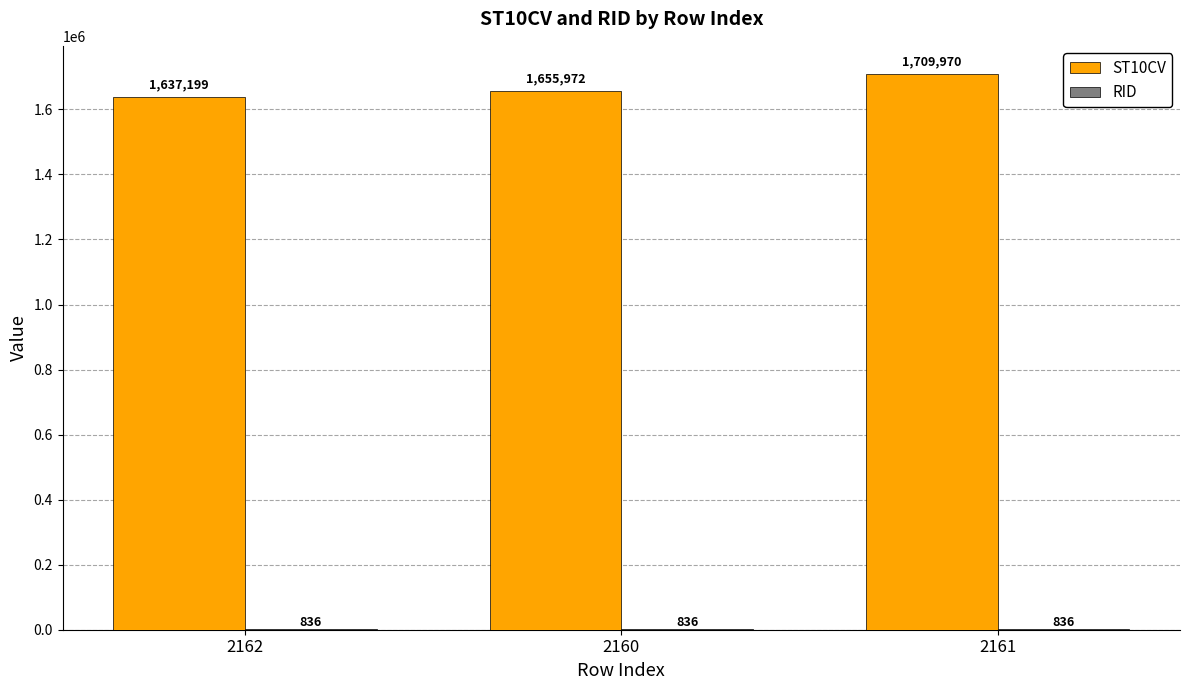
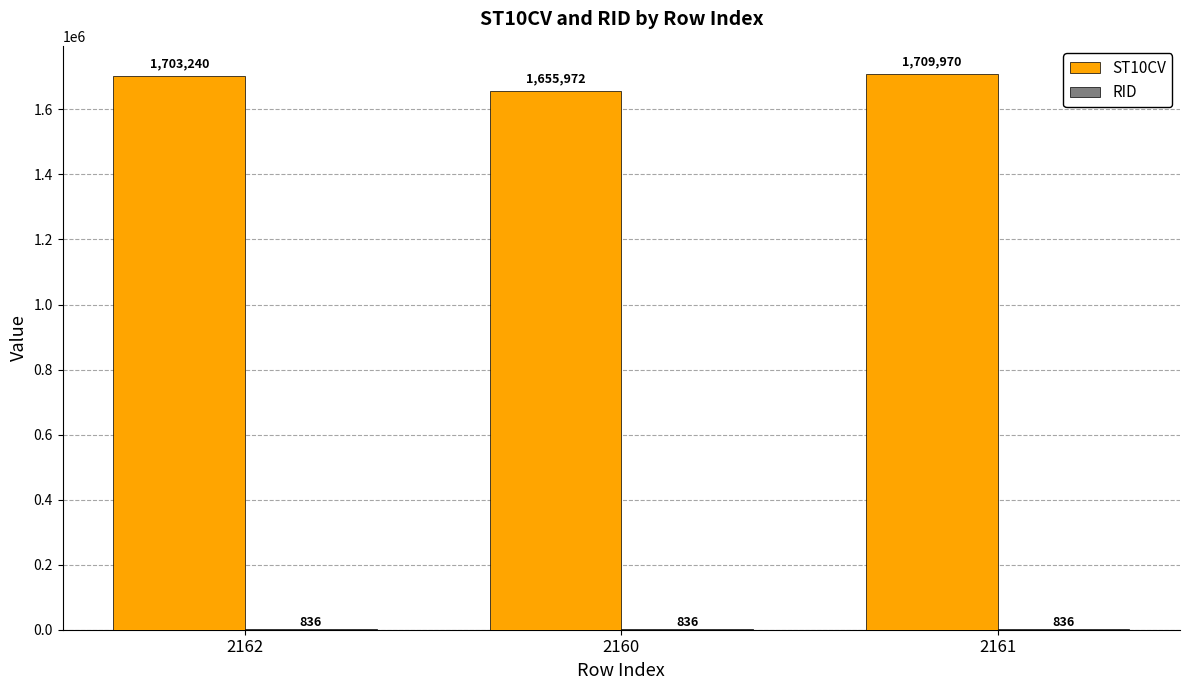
  {
    "ST10CV": {
-     "2162": "1,637,199",
+     "2162": "1,703,240",
      "2160": "1,655,972",
      "2161": "1,709,970"
    },
    "RID": {
      "2162": "836",
      "2160": "836",
      "2161": "836"
    }
  }
